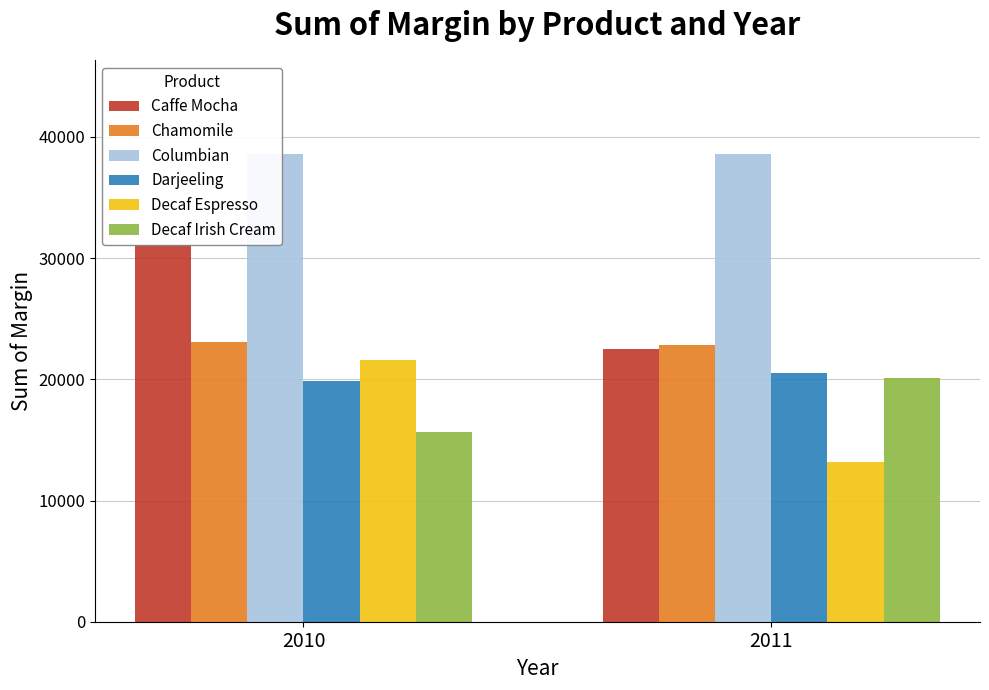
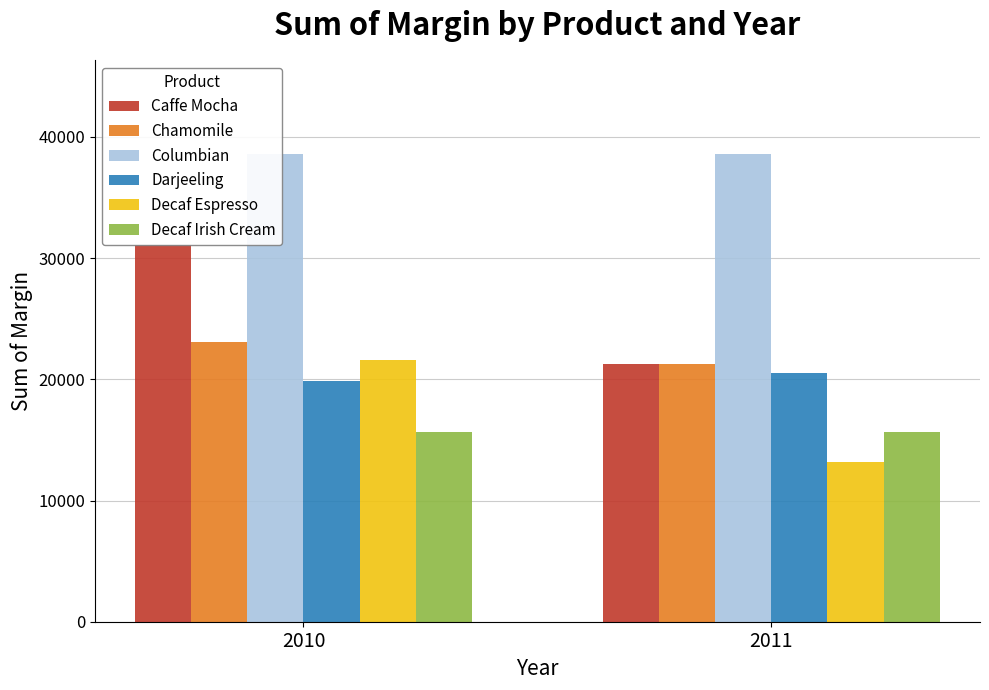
  {
    "Caffe Mocha": {
      "2010": 31100,
-     "2011": 22500
+     "2011": 21200
    },
    "Chamomile": {
      "2010": 23100,
-     "2011": 22800
+     "2011": 21300
    },
    "Columbian": {
      "2011": 38600
    },
    "Darjeeling": {
      "2010": 19900,
      "2011": 20500
    },
    "Decaf Espresso": {
      "2010": 21600,
      "2011": 13200
    },
    "Decaf Irish Cream": {
      "2010": 15700,
-     "2011": 20100
+     "2011": 15700
    }
  }
